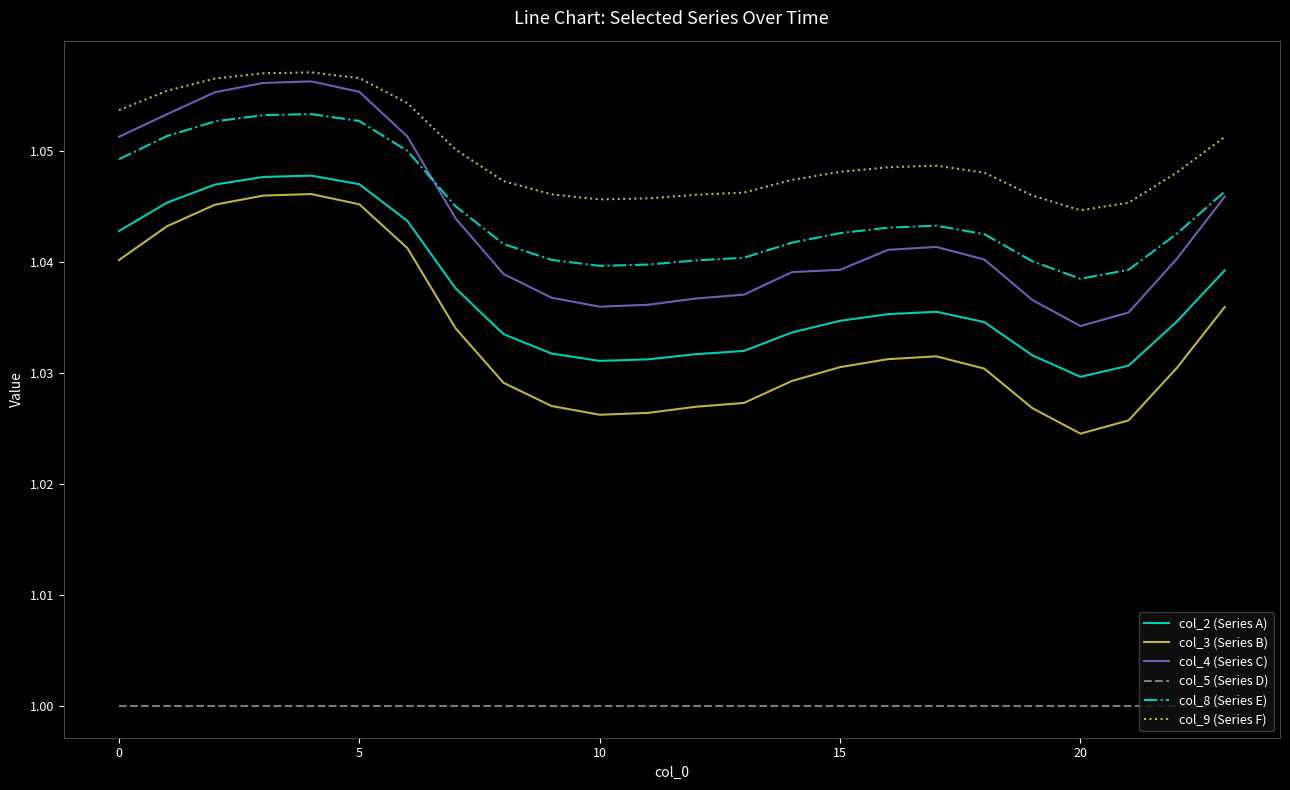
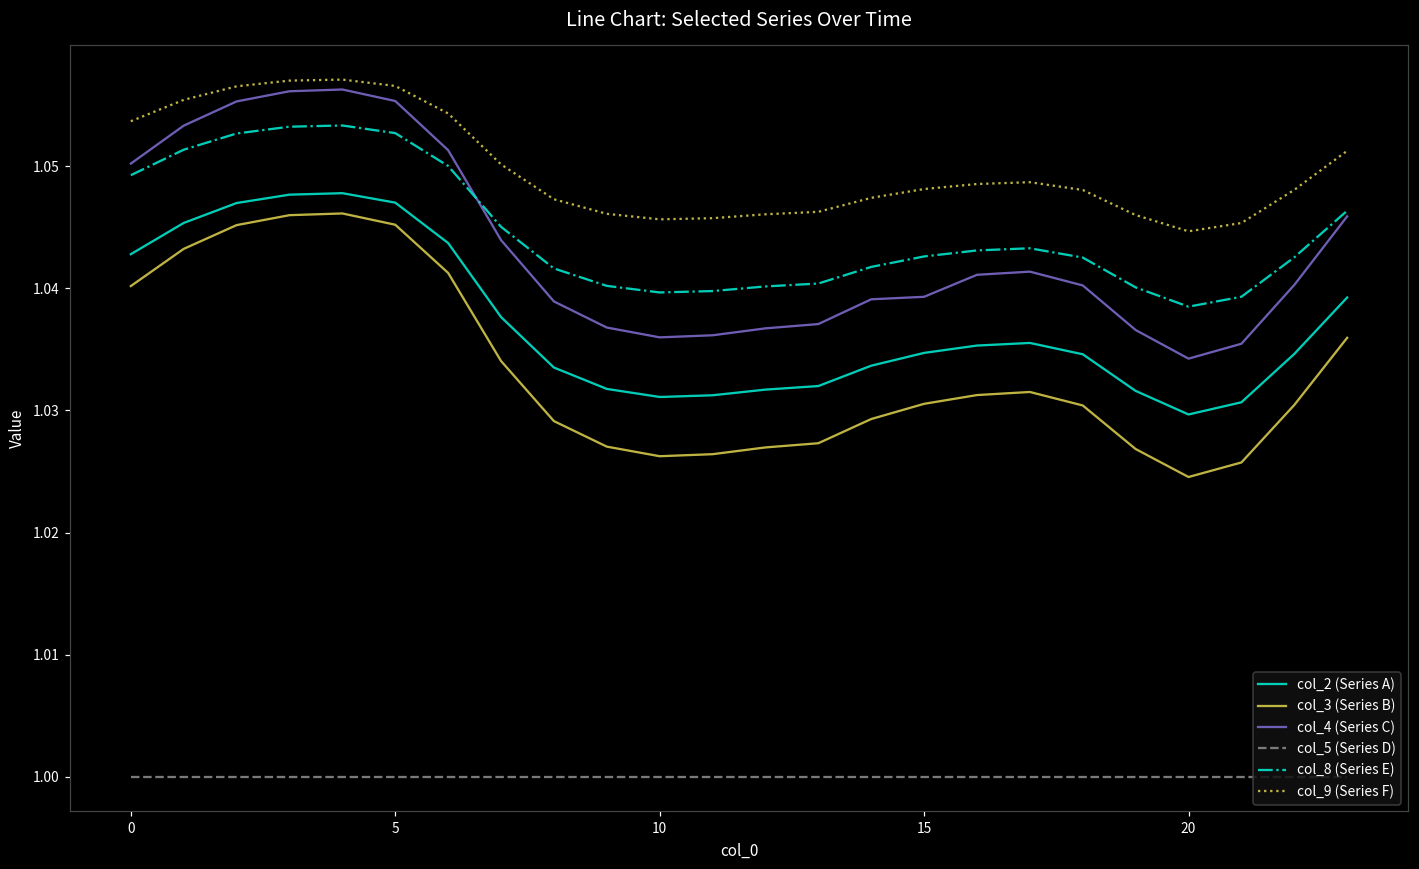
  {
    "col_4 (Series C)": {
-     "0": 1.0513,
+     "0": 1.0502,
      "5": 1.0554,
      "10": 1.0360,
      "15": 1.0393,
      "20": 1.0342
    },
    "col_5 (Series D)": {
      "0": 1.0000,
      "5": 1.0000,
      "10": 1.0000,
      "15": 1.0000,
      "20": 1.0000
    }
  }
